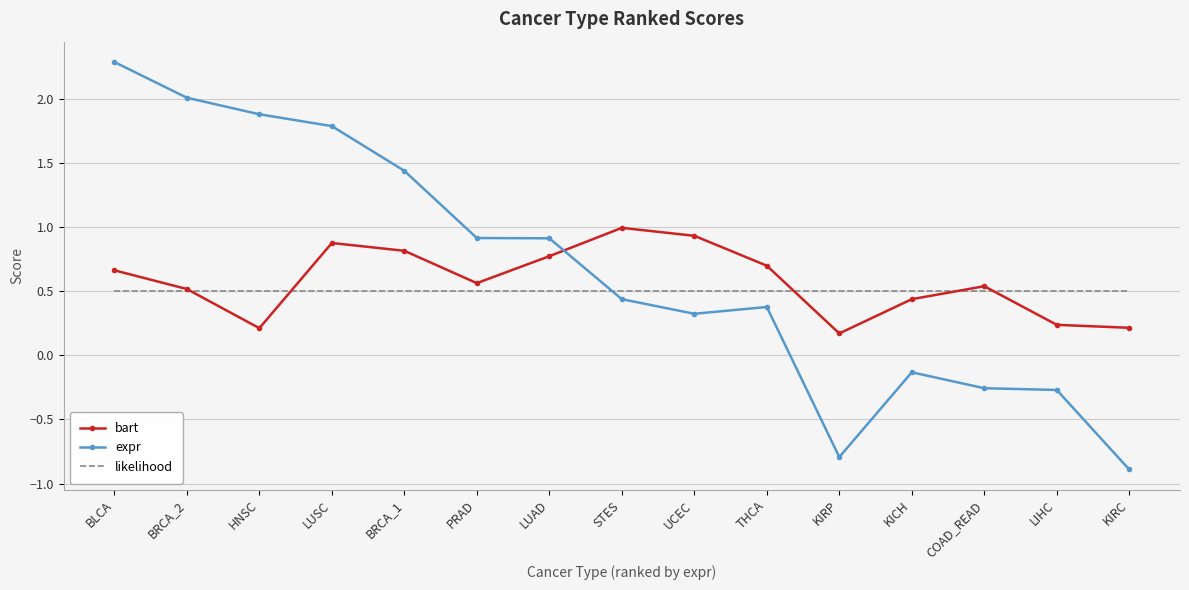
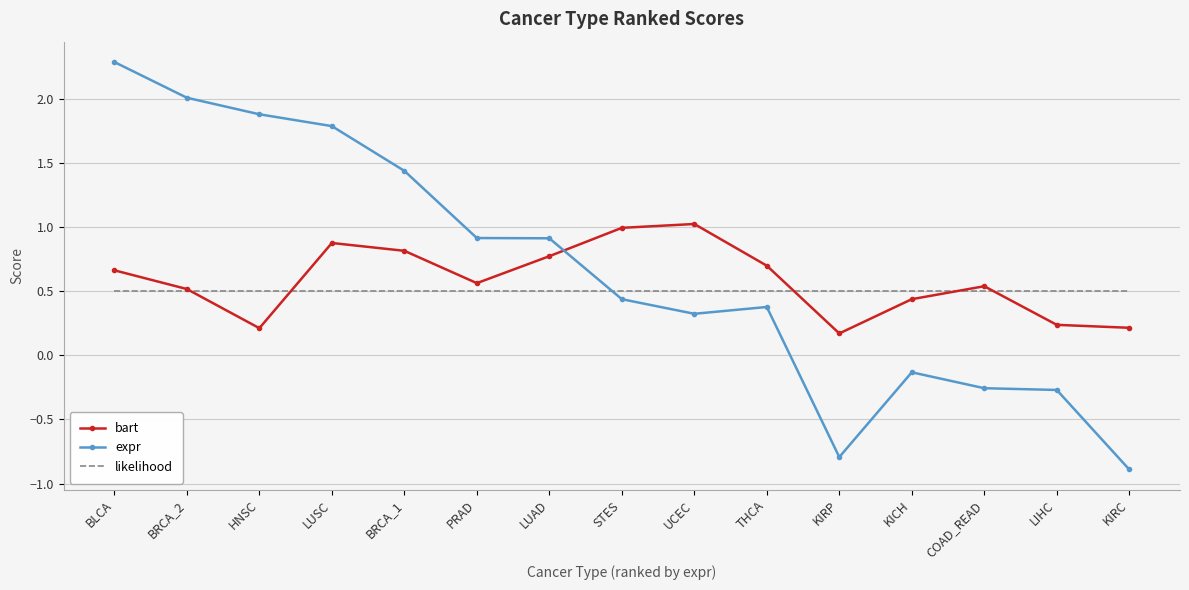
  {
    "bart": {
      "BLCA": 0.66,
      "HNSC": 0.21,
      "LUSC": 0.88,
      "BRCA_1": 0.81,
      "PRAD": 0.56,
      "LUAD": 0.77,
      "STES": 0.99,
-     "UCEC": 0.93,
+     "UCEC": 1.02,
      "THCA": 0.70,
      "KIRP": 0.17,
      "KICH": 0.44,
      "COAD_READ": 0.54,
      "LIHC": 0.24,
      "KIRC": 0.21
    },
    "expr": {
      "BLCA": 2.29,
      "BRCA_2": 2.01,
      "HNSC": 1.88,
      "LUSC": 1.79,
      "BRCA_1": 1.44,
      "PRAD": 0.91,
      "LUAD": 0.91,
      "STES": 0.44,
      "UCEC": 0.32,
      "THCA": 0.38,
      "KIRP": -0.79,
      "KICH": -0.13,
      "COAD_READ": -0.26,
      "LIHC": -0.27,
      "KIRC": -0.89
    },
    "likelihood": {
      "BLCA": 0.50,
      "HNSC": 0.50,
      "LUSC": 0.50,
      "BRCA_1": 0.50,
      "PRAD": 0.50,
      "LUAD": 0.50,
      "STES": 0.50,
      "UCEC": 0.50,
      "THCA": 0.50,
      "KIRP": 0.50,
      "KICH": 0.50,
      "COAD_READ": 0.50,
      "LIHC": 0.50,
      "KIRC": 0.50
    }
  }
